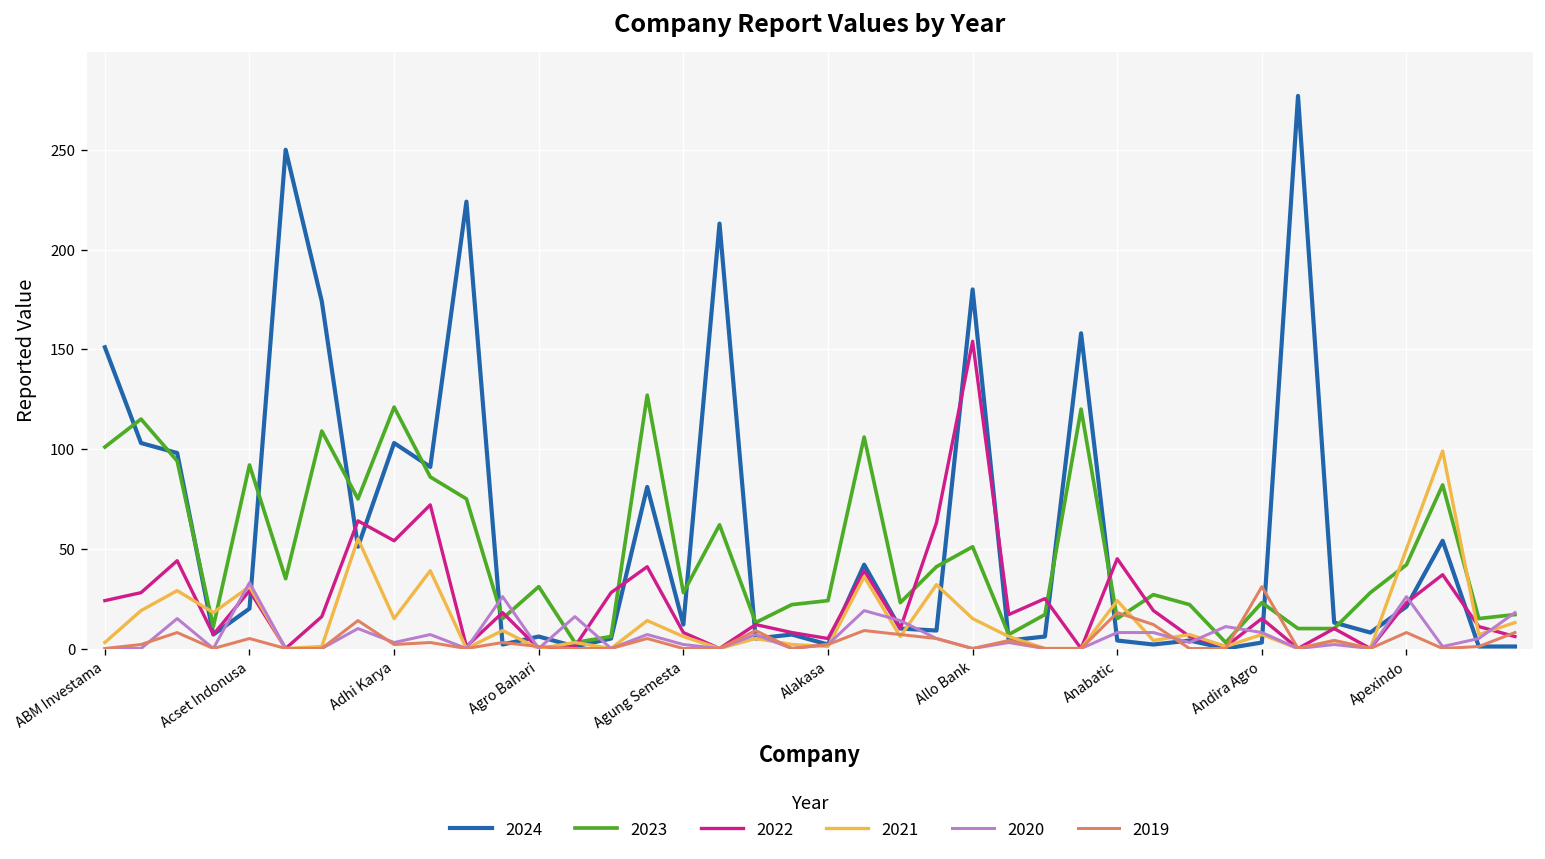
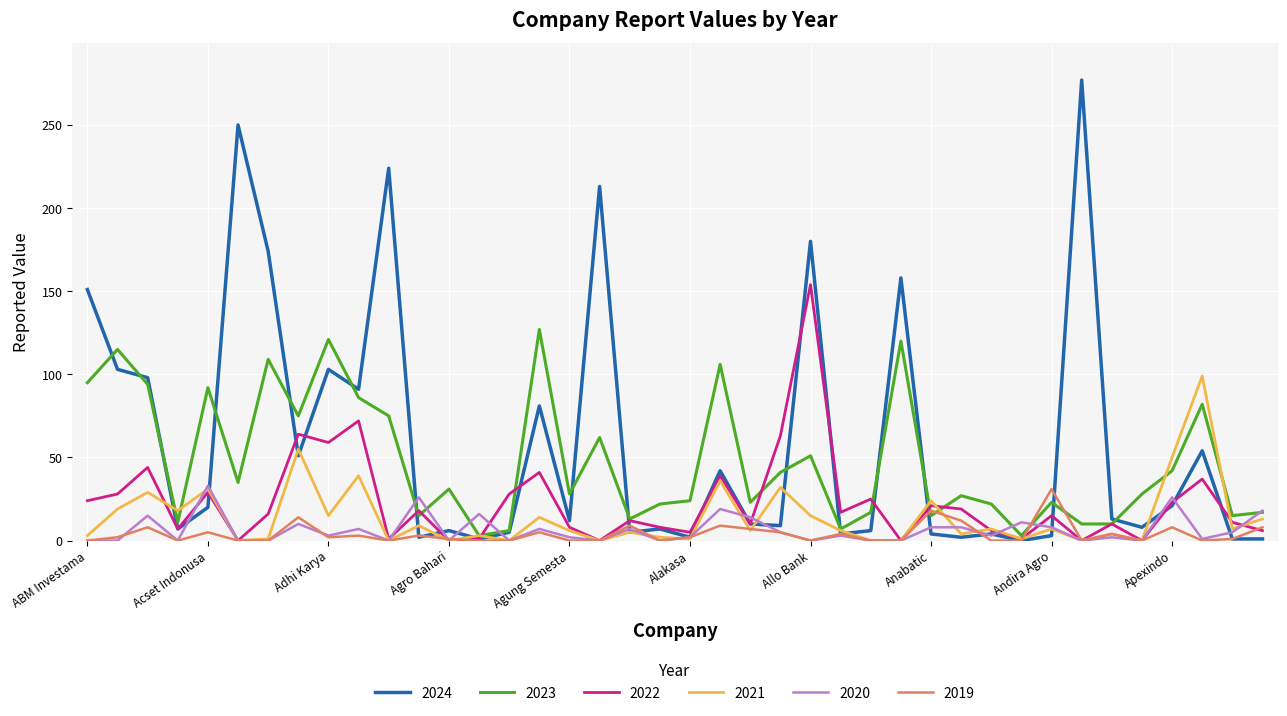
  {
    "2024": {
      "ABM Investama": 151,
      "Acset Indonusa": 20,
      "Adhi Karya": 103,
      "Agro Bahari": 6,
      "Agung Semesta": 12,
      "Allo Bank": 180,
      "Anabatic": 4,
      "Andira Agro": 3,
      "Apexindo": 21
    },
    "2023": {
-     "ABM Investama": 101,
+     "ABM Investama": 95,
      "Acset Indonusa": 92,
      "Adhi Karya": 121,
      "Agro Bahari": 31,
      "Agung Semesta": 28,
      "Alakasa": 24,
      "Allo Bank": 51,
      "Anabatic": 15,
      "Andira Agro": 23,
      "Apexindo": 42
    },
    "2022": {
      "ABM Investama": 24,
      "Acset Indonusa": 29,
-     "Adhi Karya": 54,
+     "Adhi Karya": 59,
      "Agung Semesta": 8,
      "Alakasa": 5,
      "Allo Bank": 154,
-     "Anabatic": 45,
+     "Anabatic": 21,
      "Andira Agro": 15,
      "Apexindo": 23
    },
    "2021": {
      "ABM Investama": 3,
      "Acset Indonusa": 31,
      "Adhi Karya": 15,
      "Agung Semesta": 6,
      "Allo Bank": 15,
      "Anabatic": 24,
      "Apexindo": 50
    },
    "2020": {
      "Acset Indonusa": 33,
      "Agung Semesta": 2,
      "Anabatic": 8,
      "Apexindo": 26
    },
    "2019": {
      "Acset Indonusa": 5,
      "Agung Semesta": 0,
      "Anabatic": 18,
      "Andira Agro": 31,
      "Apexindo": 8
    }
  }
